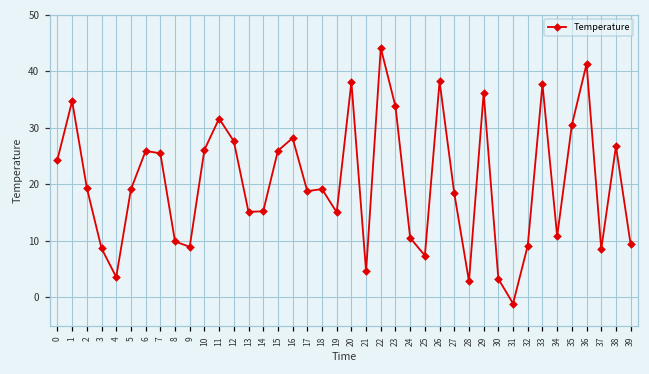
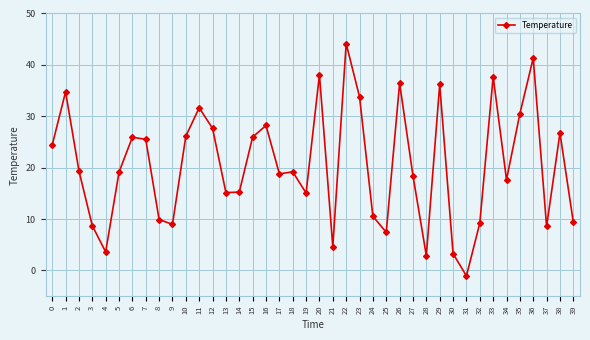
  {
    "0": 24,
    "1": 35,
    "2": 19,
    "3": 9,
    "4": 4,
    "5": 19,
    "6": 26,
    "7": 26,
    "8": 10,
    "9": 9,
    "10": 26,
    "11": 32,
    "12": 28,
    "13": 15,
    "14": 15,
    "15": 26,
    "16": 28,
    "17": 19,
    "18": 19,
    "19": 15,
    "20": 38,
    "21": 5,
    "22": 44,
    "23": 34,
    "24": 11,
    "25": 7,
-   "26": 38,
+   "26": 36,
    "27": 18,
    "28": 3,
    "29": 36,
    "30": 3,
    "31": -1,
    "32": 9,
    "33": 38,
-   "34": 11,
+   "34": 18,
    "35": 30,
    "36": 41,
    "37": 9,
    "38": 27,
    "39": 9
  }
